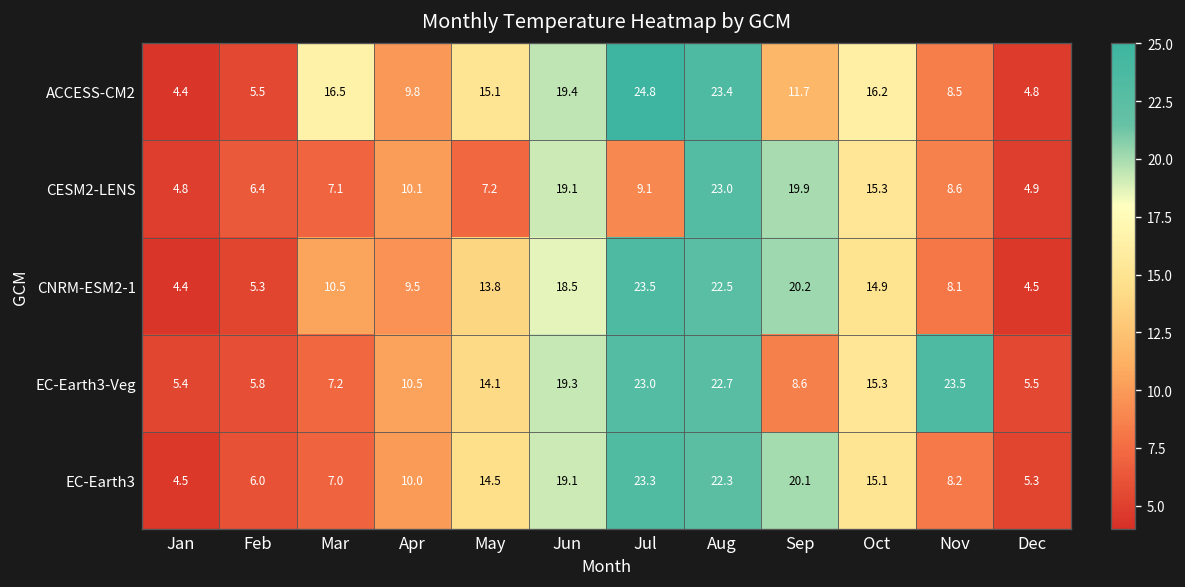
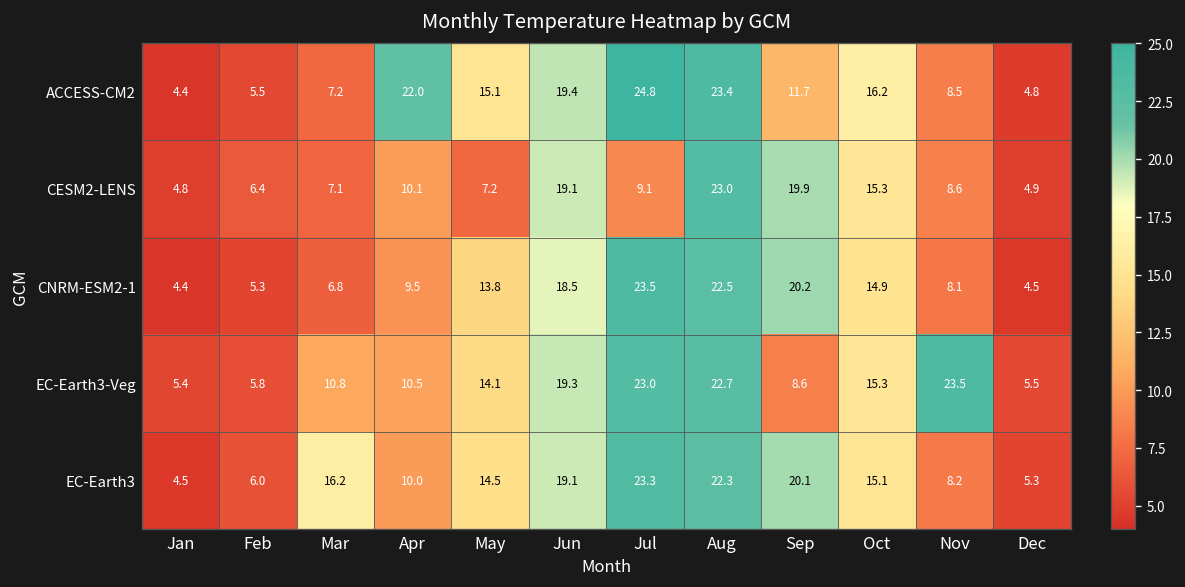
  {
    "ACCESS-CM2": {
      "Jan": 4.4,
      "Feb": 5.5,
-     "Mar": 16.5,
-     "Apr": 9.8,
+     "Mar": 7.2,
+     "Apr": 22.0,
      "May": 15.1,
      "Jun": 19.4,
      "Jul": 24.8,
      "Aug": 23.4,
      "Sep": 11.7,
      "Oct": 16.2,
      "Nov": 8.5,
      "Dec": 4.8
    },
    "CESM2-LENS": {
      "Jan": 4.8,
      "Feb": 6.4,
      "Mar": 7.1,
      "Apr": 10.1,
      "May": 7.2,
      "Jun": 19.1,
      "Jul": 9.1,
      "Aug": 23.0,
      "Sep": 19.9,
      "Oct": 15.3,
      "Nov": 8.6,
      "Dec": 4.9
    },
    "CNRM-ESM2-1": {
      "Jan": 4.4,
      "Feb": 5.3,
-     "Mar": 10.5,
+     "Mar": 6.8,
      "Apr": 9.5,
      "May": 13.8,
      "Jun": 18.5,
      "Jul": 23.5,
      "Aug": 22.5,
      "Sep": 20.2,
      "Oct": 14.9,
      "Nov": 8.1,
      "Dec": 4.5
    },
    "EC-Earth3-Veg": {
      "Jan": 5.4,
      "Feb": 5.8,
-     "Mar": 7.2,
+     "Mar": 10.8,
      "Apr": 10.5,
      "May": 14.1,
      "Jun": 19.3,
      "Jul": 23.0,
      "Aug": 22.7,
      "Sep": 8.6,
      "Oct": 15.3,
      "Nov": 23.5,
      "Dec": 5.5
    },
    "EC-Earth3": {
      "Jan": 4.5,
      "Feb": 6.0,
-     "Mar": 7.0,
+     "Mar": 16.2,
      "Apr": 10.0,
      "May": 14.5,
      "Jun": 19.1,
      "Jul": 23.3,
      "Aug": 22.3,
      "Sep": 20.1,
      "Oct": 15.1,
      "Nov": 8.2,
      "Dec": 5.3
    }
  }
